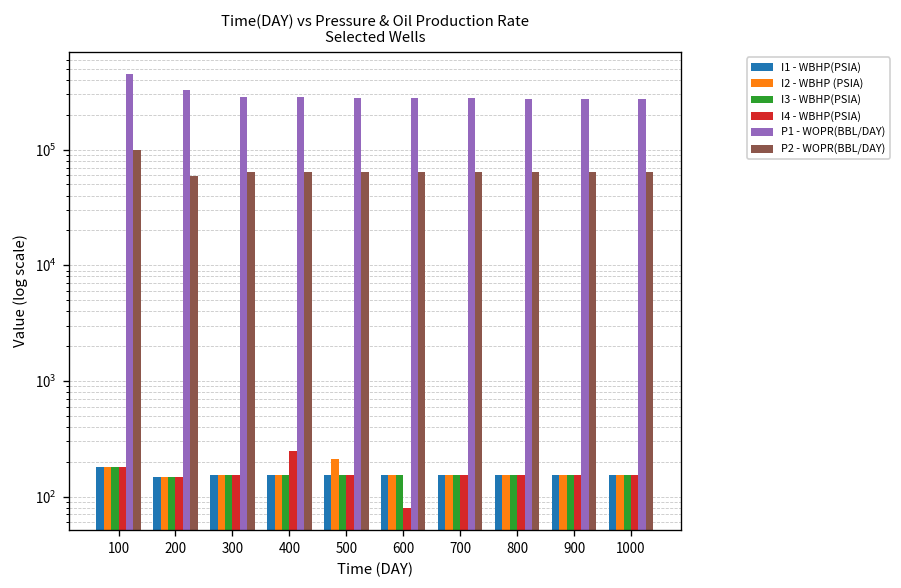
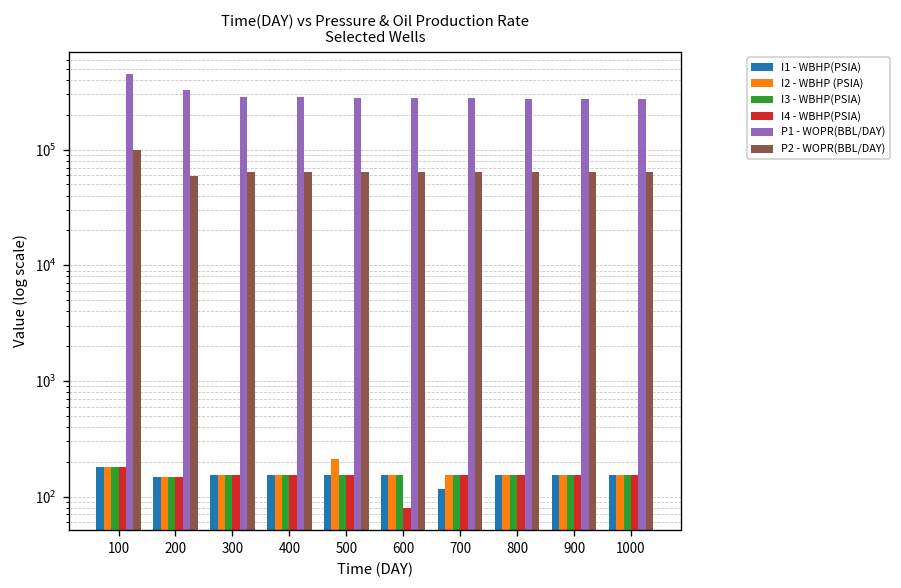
  {
    "I1 - WBHP(PSIA)": {
      "100": 180,
      "200": 150,
      "300": 150,
      "400": 150,
      "500": 150,
      "600": 150,
-     "700": 150,
+     "700": 120,
      "800": 150,
      "900": 150,
      "1000": 150
    },
    "I2 - WBHP (PSIA)": {
      "100": 180,
      "200": 150,
      "300": 150,
      "400": 150,
      "500": 210,
      "600": 150,
      "700": 150,
      "800": 150,
      "900": 150,
      "1000": 150
    },
    "I3 - WBHP(PSIA)": {
      "100": 180,
      "200": 150,
      "300": 150,
      "400": 150,
      "500": 150,
      "600": 150,
      "700": 150,
      "800": 150,
      "900": 150,
      "1000": 150
    },
    "I4 - WBHP(PSIA)": {
      "100": 180,
      "200": 150,
      "300": 150,
-     "400": 250,
+     "400": 150,
      "500": 150,
      "600": 80,
      "700": 150,
      "800": 150,
      "900": 150,
      "1000": 150
    },
    "P1 - WOPR(BBL/DAY)": {
      "100": 500000,
      "200": 330000,
      "300": 280000,
      "400": 280000,
      "500": 280000,
      "600": 280000,
      "700": 280000,
      "800": 280000,
      "900": 270000,
      "1000": 270000
    },
    "P2 - WOPR(BBL/DAY)": {
      "100": 100000,
      "200": 60000,
      "300": 60000,
      "400": 60000,
      "500": 60000,
      "600": 60000,
      "700": 60000,
      "800": 60000,
      "900": 60000,
      "1000": 60000
    }
  }
